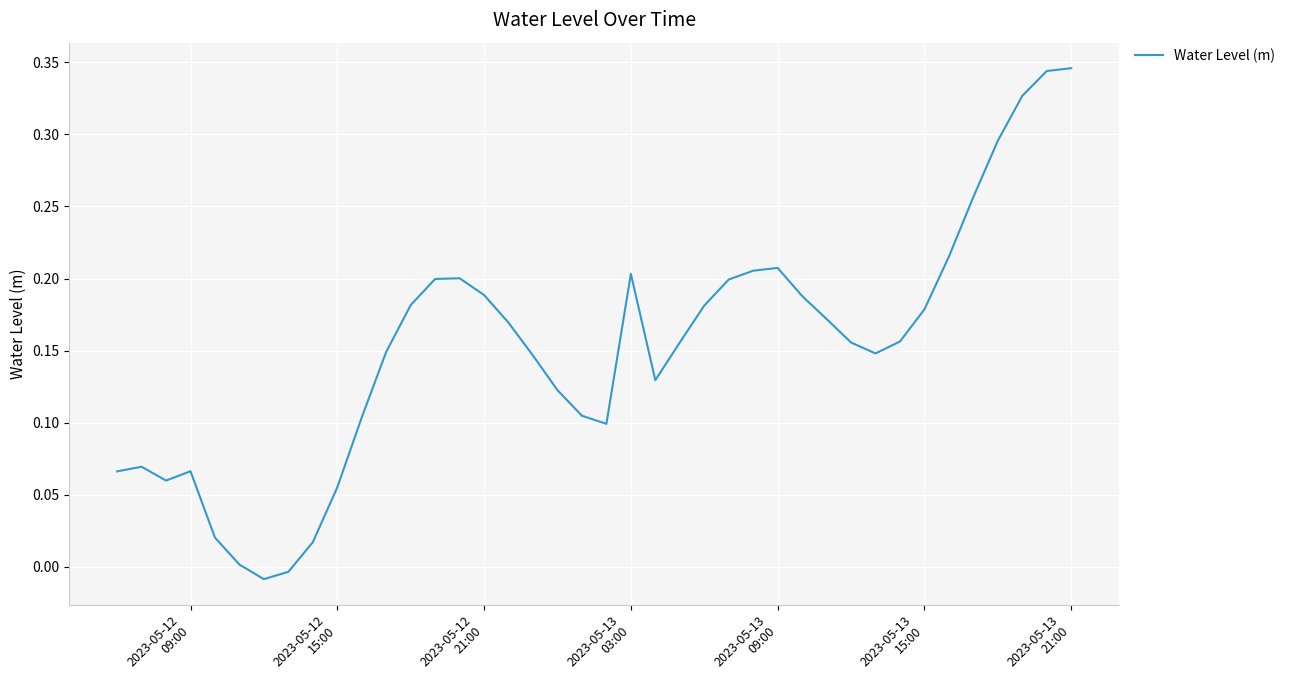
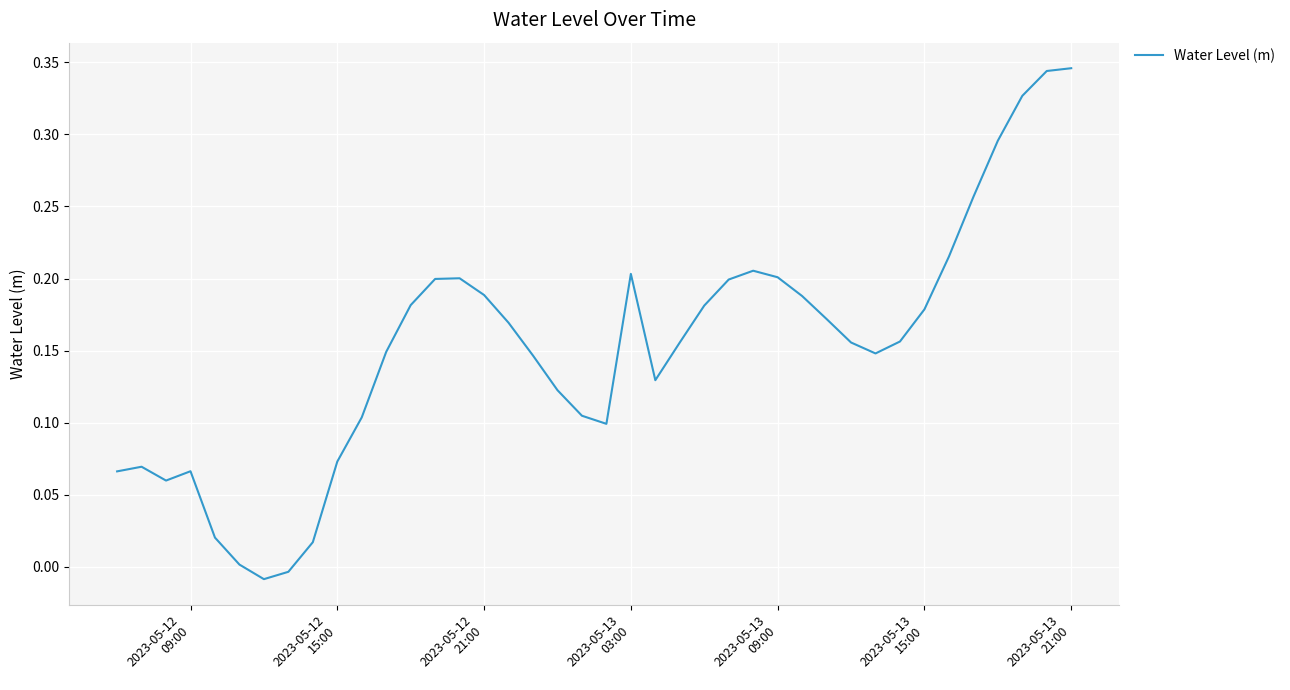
  {
    "2023-05-12 09:00": 0.066,
-   "2023-05-12 15:00": 0.055,
+   "2023-05-12 15:00": 0.073,
    "2023-05-12 21:00": 0.189,
    "2023-05-13 03:00": 0.203,
-   "2023-05-13 09:00": 0.207,
+   "2023-05-13 09:00": 0.201,
    "2023-05-13 15:00": 0.179,
    "2023-05-13 21:00": 0.346
  }
